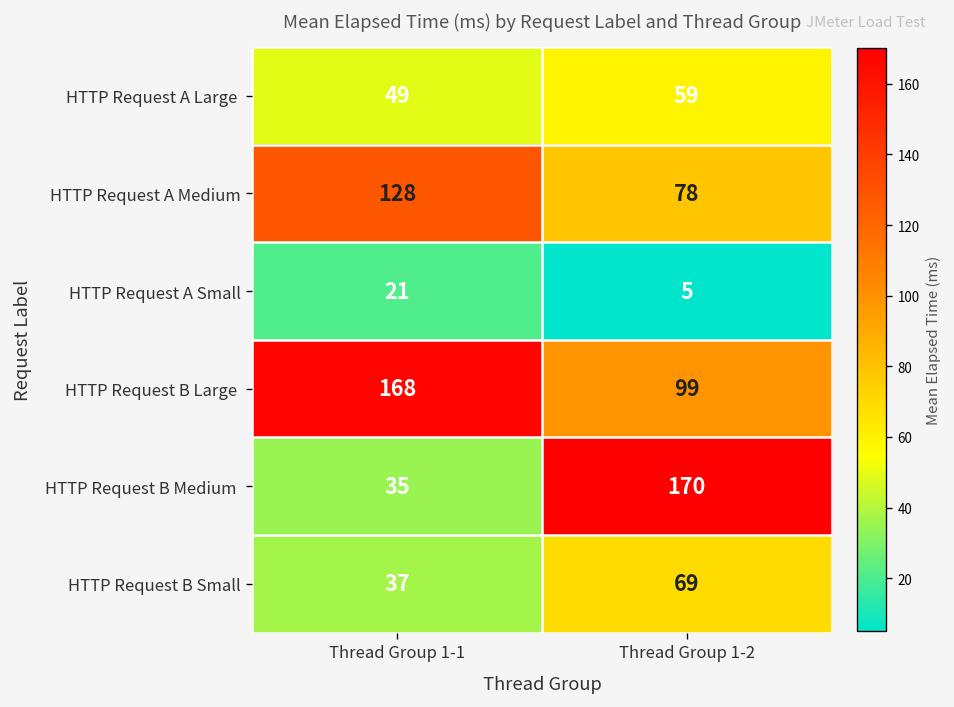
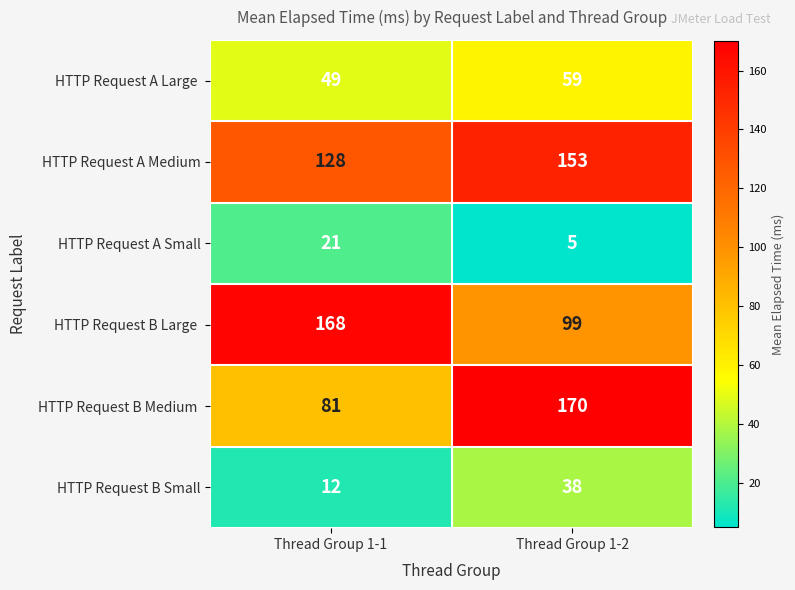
  {
    "HTTP Request A Large": {
      "Thread Group 1-1": 49,
      "Thread Group 1-2": 59
    },
    "HTTP Request A Medium": {
      "Thread Group 1-1": 128,
-     "Thread Group 1-2": 78
+     "Thread Group 1-2": 153
    },
    "HTTP Request A Small": {
      "Thread Group 1-1": 21,
      "Thread Group 1-2": 5
    },
    "HTTP Request B Large": {
      "Thread Group 1-1": 168,
      "Thread Group 1-2": 99
    },
    "HTTP Request B Medium": {
-     "Thread Group 1-1": 35,
+     "Thread Group 1-1": 81,
      "Thread Group 1-2": 170
    },
    "HTTP Request B Small": {
-     "Thread Group 1-1": 37,
-     "Thread Group 1-2": 69
+     "Thread Group 1-1": 12,
+     "Thread Group 1-2": 38
    }
  }
